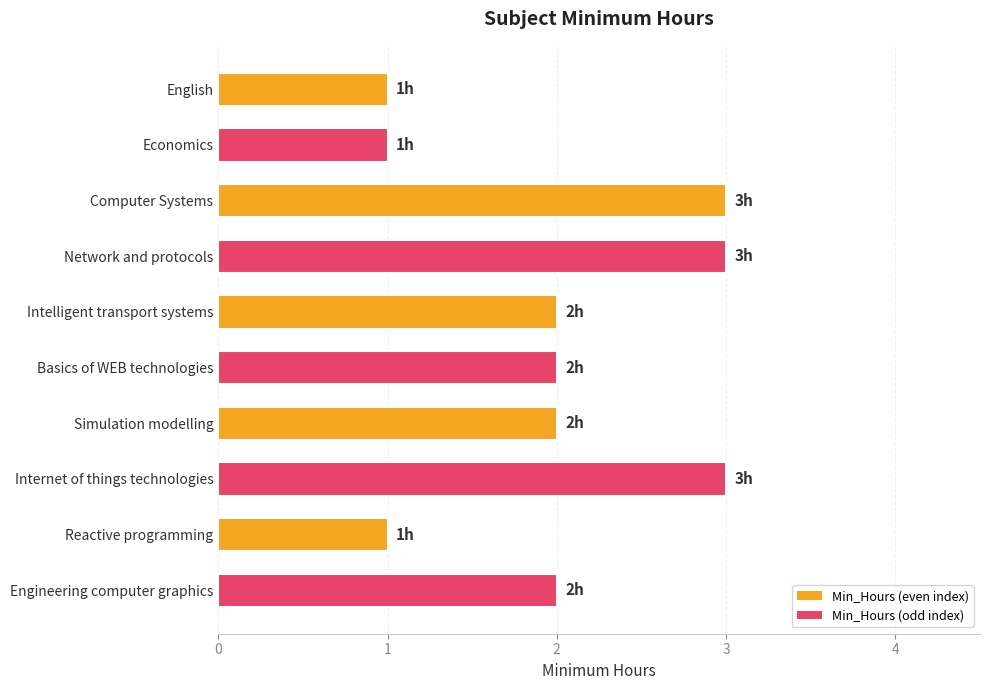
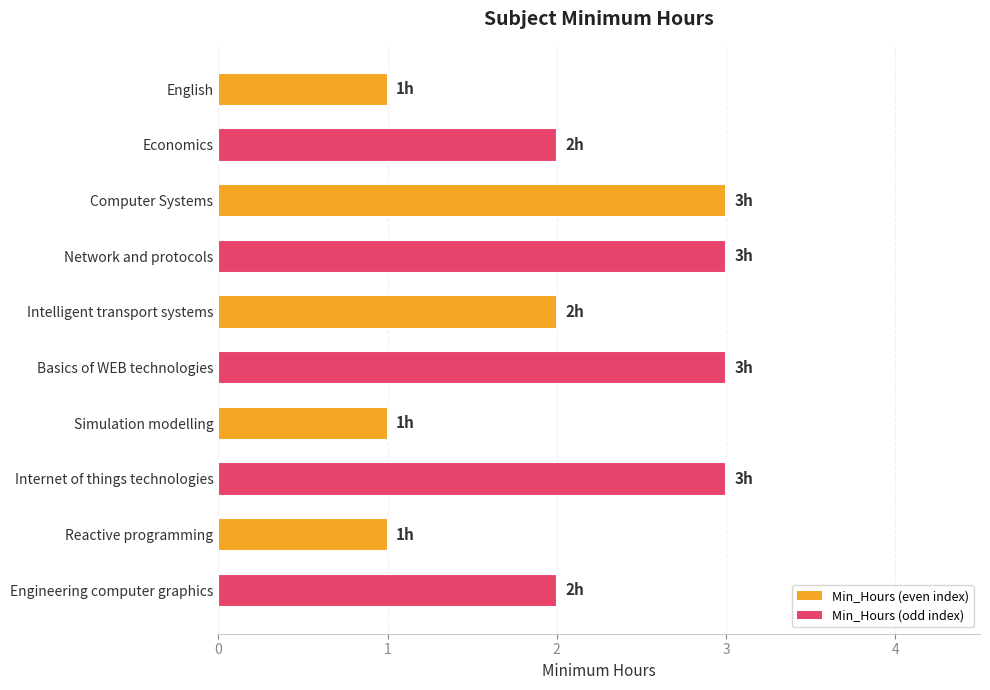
  {
    "English": "1h",
-   "Economics": "1h",
+   "Economics": "2h",
    "Computer Systems": "3h",
    "Network and protocols": "3h",
    "Intelligent transport systems": "2h",
-   "Basics of WEB technologies": "2h",
-   "Simulation modelling": "2h",
+   "Basics of WEB technologies": "3h",
+   "Simulation modelling": "1h",
    "Internet of things technologies": "3h",
    "Reactive programming": "1h",
    "Engineering computer graphics": "2h"
  }
